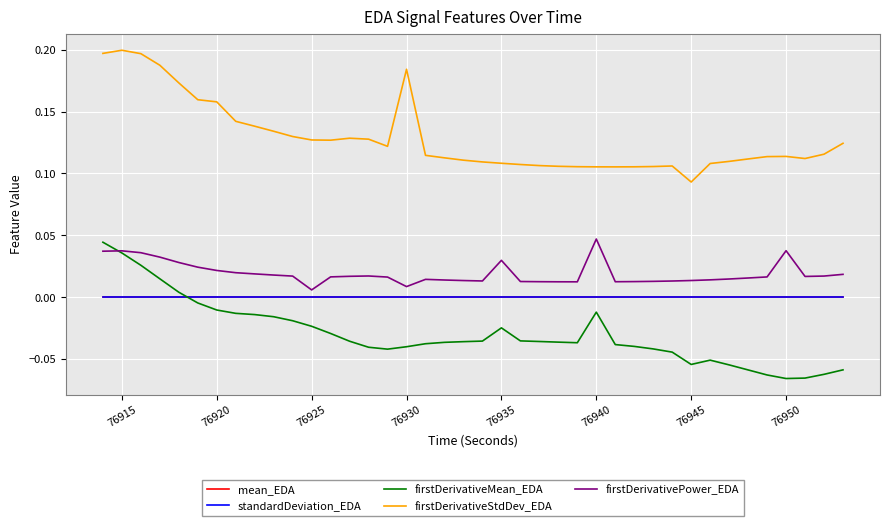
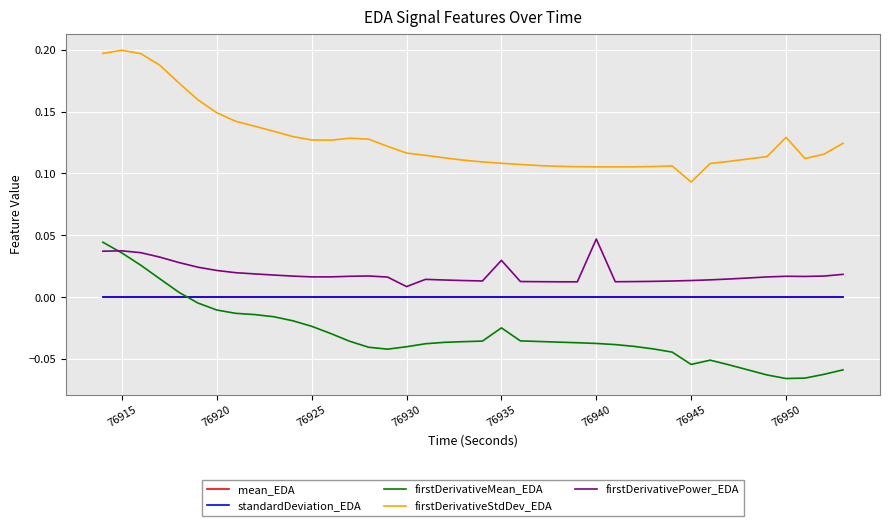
  {
    "standardDeviation_EDA": {
      "76915": 0.000,
      "76920": 0.000,
      "76925": 0.000,
      "76930": 0.000,
      "76935": 0.000,
      "76940": 0.000,
      "76945": 0.000,
      "76950": 0.000
    },
    "firstDerivativeMean_EDA": {
      "76920": -0.010,
      "76925": -0.023,
      "76930": -0.040,
      "76935": -0.025,
-     "76940": -0.012,
+     "76940": -0.037,
      "76945": -0.054,
      "76950": -0.066
    },
    "firstDerivativeStdDev_EDA": {
      "76915": 0.199,
-     "76920": 0.158,
+     "76920": 0.149,
      "76925": 0.127,
-     "76930": 0.184,
+     "76930": 0.116,
      "76935": 0.108,
      "76940": 0.105,
      "76945": 0.093,
-     "76950": 0.114
+     "76950": 0.129
    },
    "firstDerivativePower_EDA": {
      "76920": 0.022,
-     "76925": 0.006,
+     "76925": 0.016,
      "76930": 0.009,
      "76935": 0.030,
      "76940": 0.047,
      "76945": 0.014,
-     "76950": 0.038
+     "76950": 0.017
    }
  }
